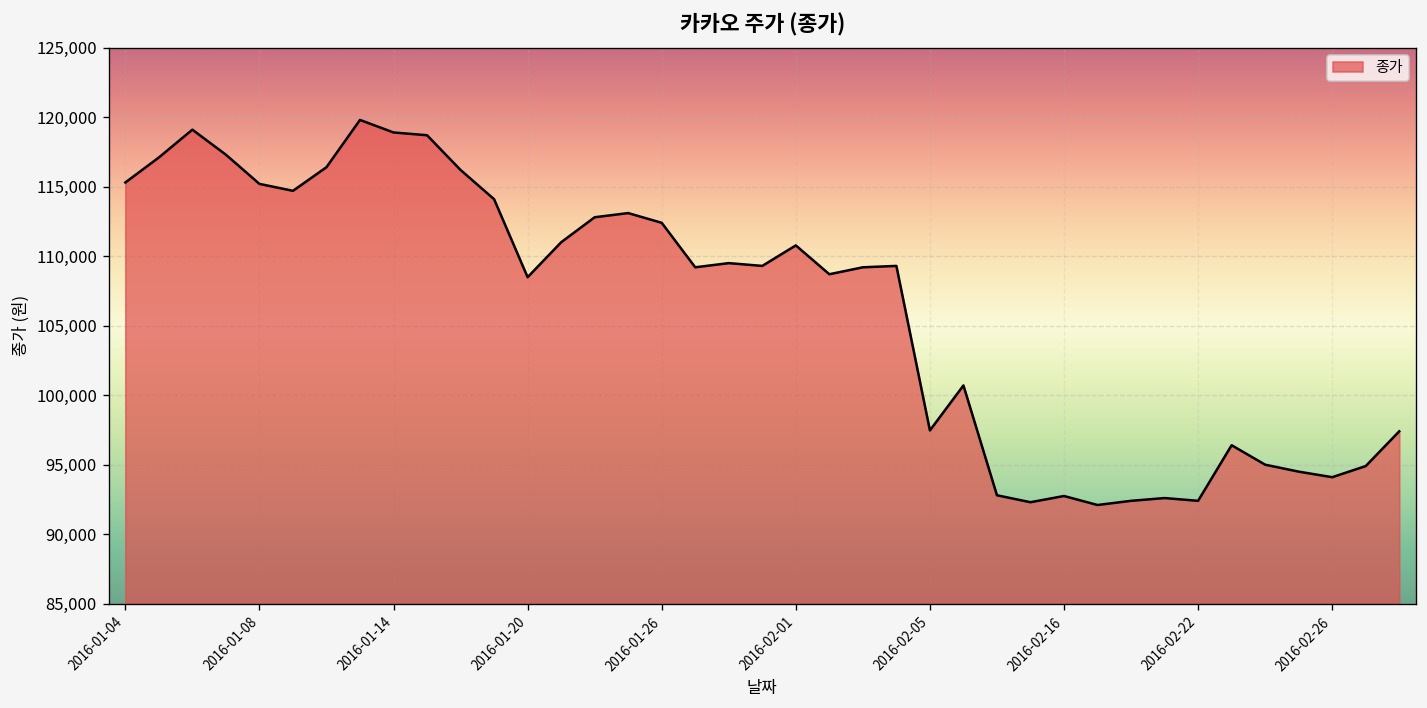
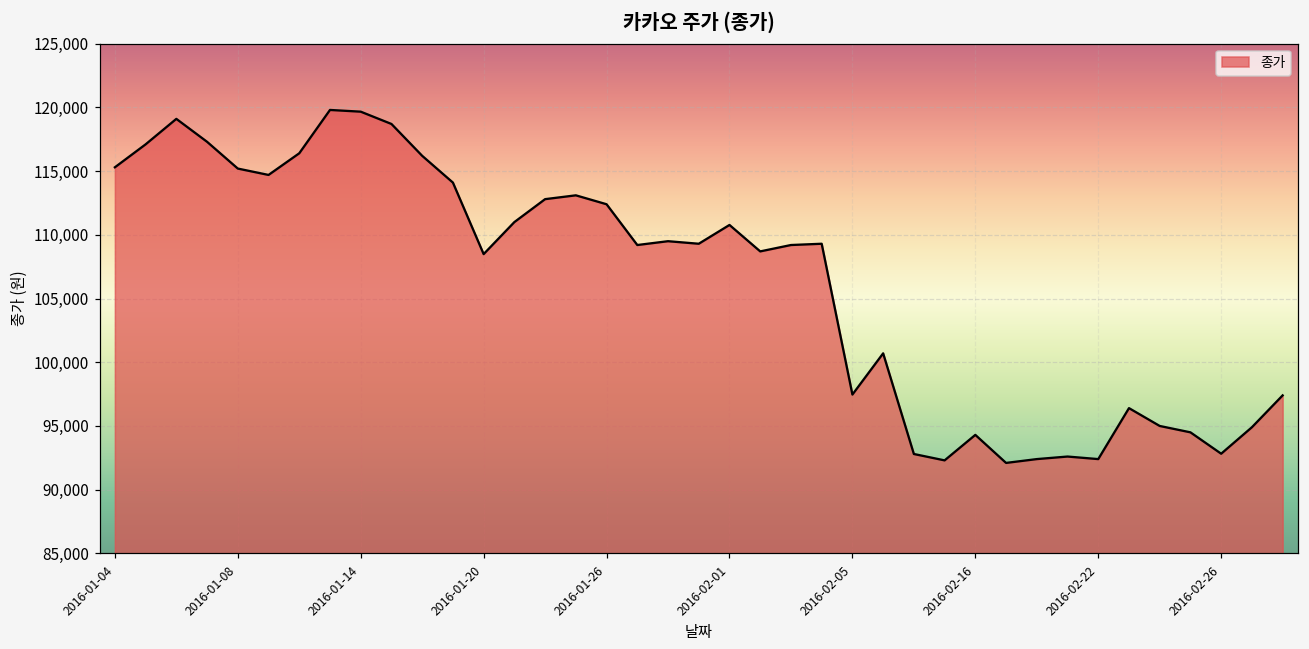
  {
    "2016-01-04": "115,300",
    "2016-01-08": "115,200",
-   "2016-01-14": "118,900",
+   "2016-01-14": "119,700",
    "2016-01-20": "108,500",
    "2016-01-26": "112,400",
    "2016-02-01": "110,800",
    "2016-02-05": "97,500",
-   "2016-02-16": "92,700",
+   "2016-02-16": "94,300",
    "2016-02-22": "92,400",
-   "2016-02-26": "94,100"
+   "2016-02-26": "92,800"
  }
